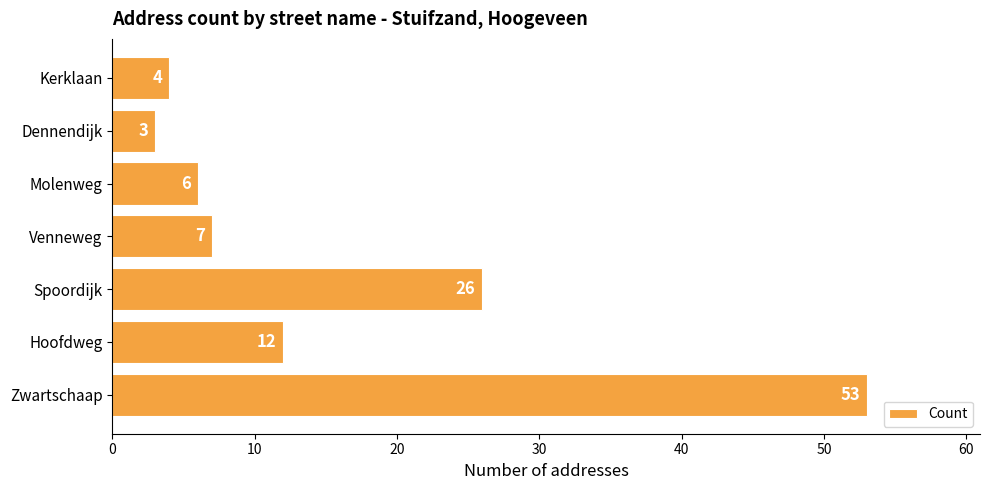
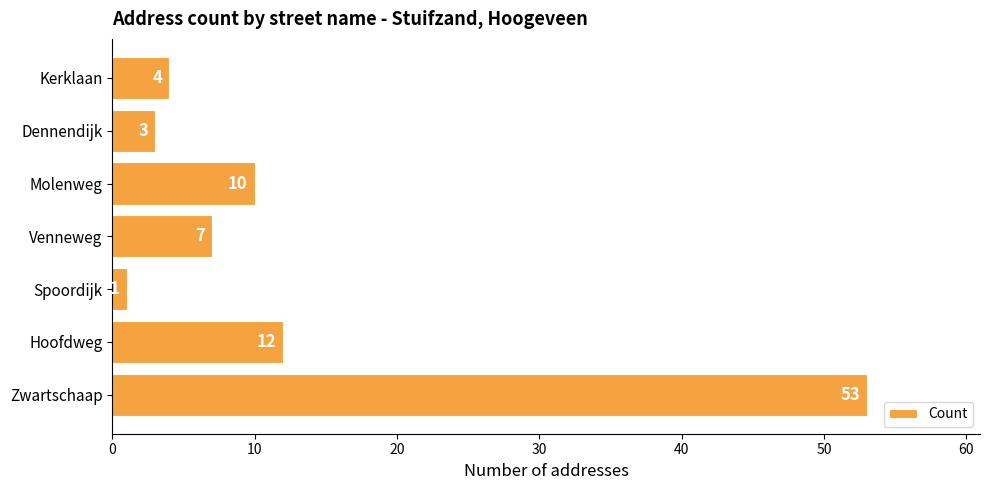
  {
    "Kerklaan": 4,
    "Dennendijk": 3,
-   "Molenweg": 6,
+   "Molenweg": 10,
    "Venneweg": 7,
-   "Spoordijk": 26,
+   "Spoordijk": 1,
    "Hoofdweg": 12,
    "Zwartschaap": 53
  }
